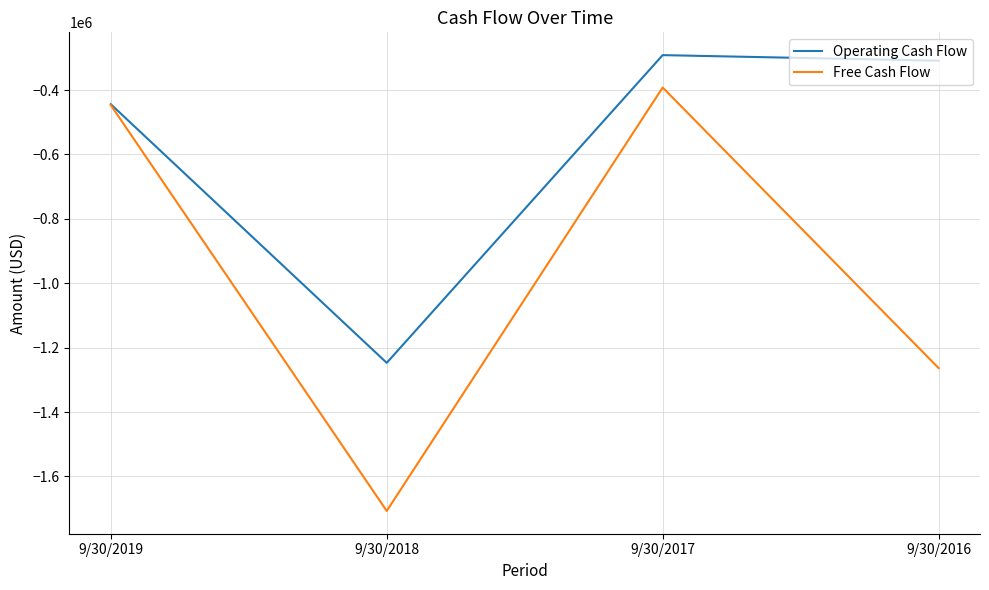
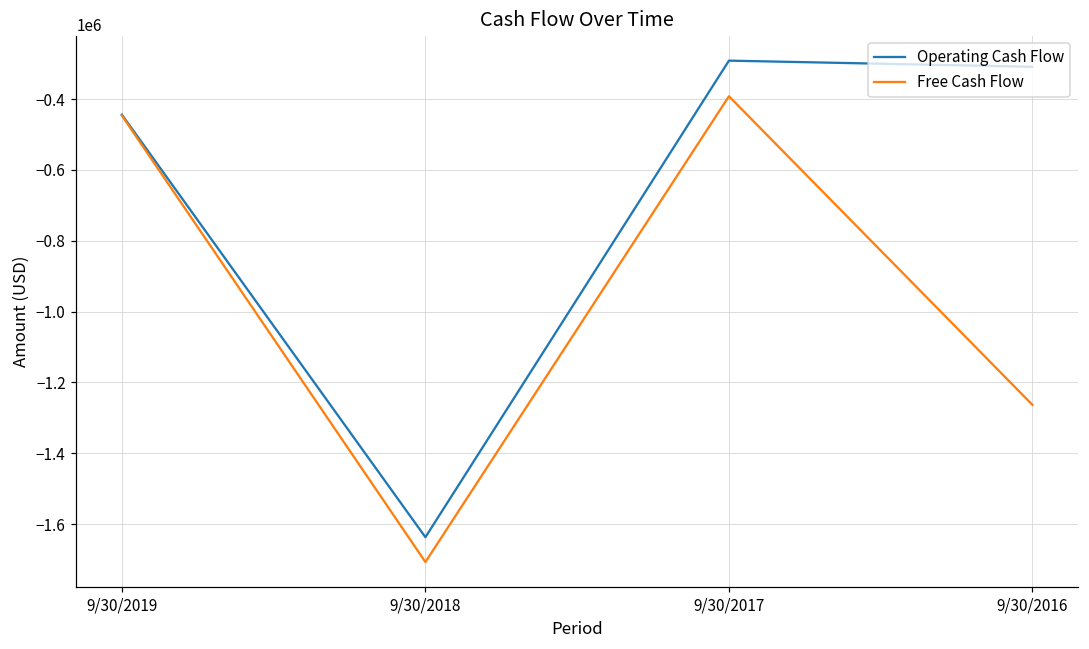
  {
    "Operating Cash Flow": {
-     "9/30/2018": -1250000,
+     "9/30/2018": -1640000,
      "9/30/2017": -290000
    },
    "Free Cash Flow": {
      "9/30/2018": -1710000,
      "9/30/2017": -390000,
      "9/30/2016": -1260000
    }
  }
